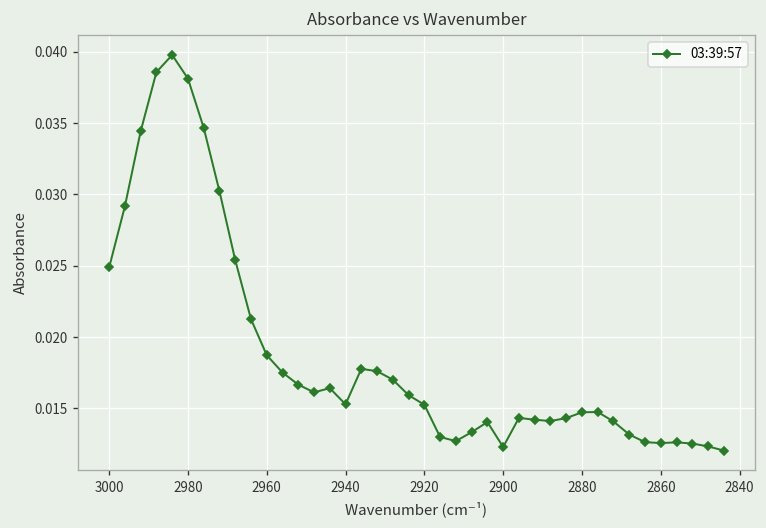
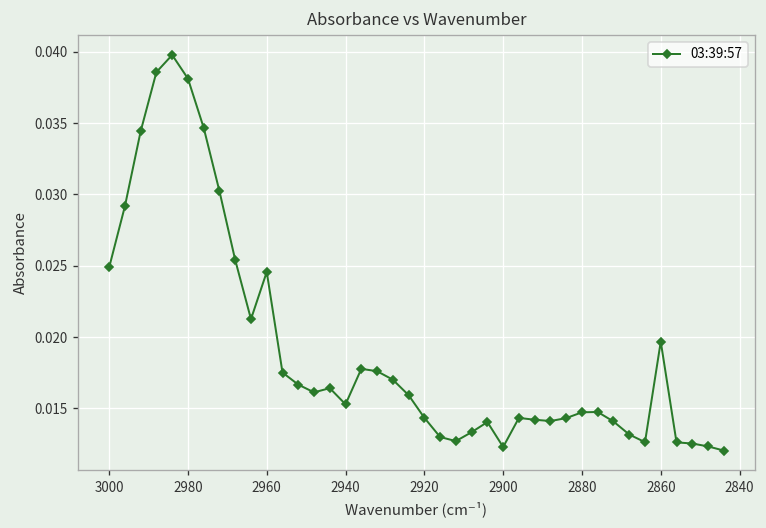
  {
    "3000": 0.0249,
    "2980": 0.0381,
-   "2960": 0.0187,
+   "2960": 0.0246,
    "2940": 0.0153,
-   "2920": 0.0153,
+   "2920": 0.0143,
    "2900": 0.0123,
    "2880": 0.0147,
-   "2860": 0.0126
+   "2860": 0.0197
  }
